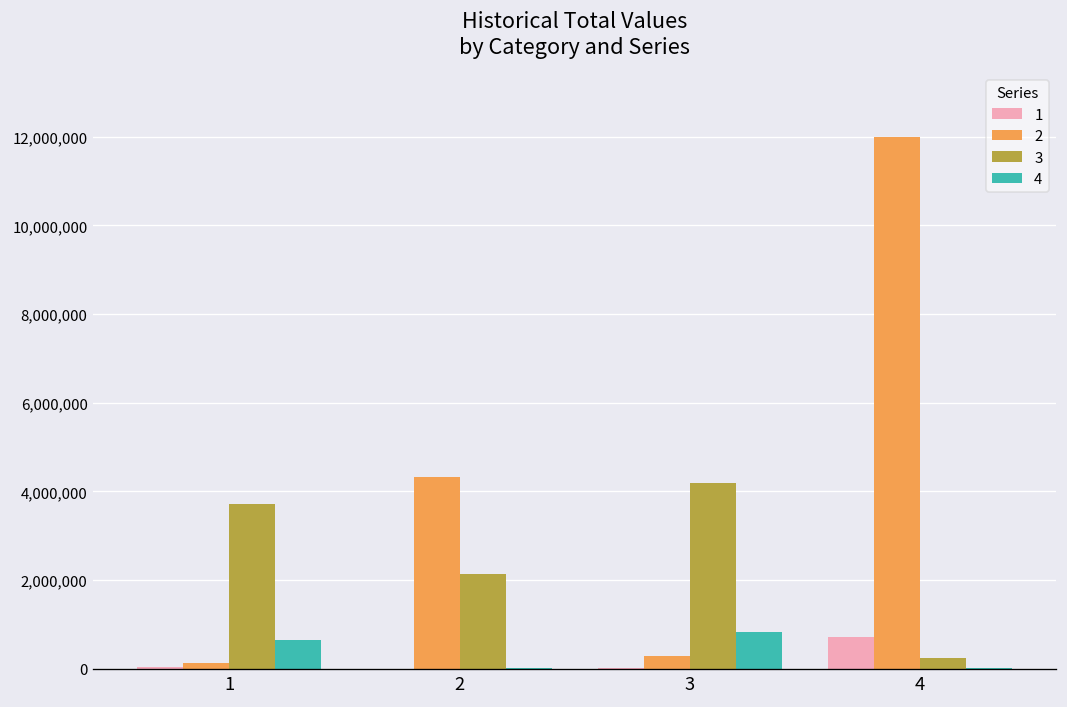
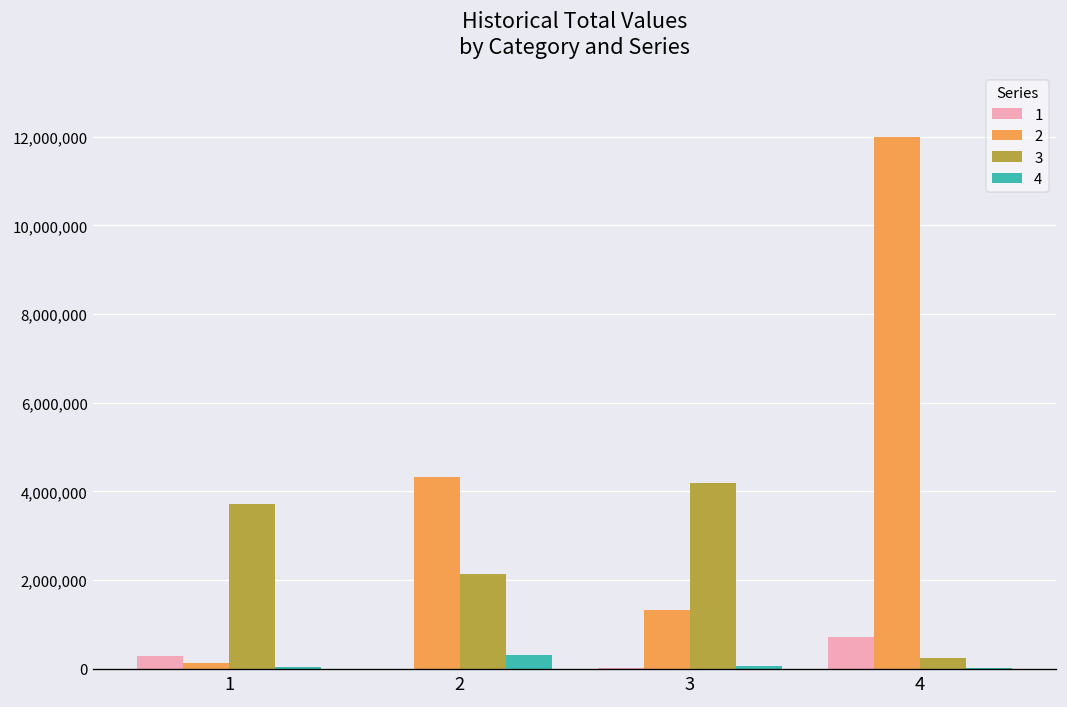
  {
    "1": {
-     "1": "0",
+     "1": "300,000",
      "2": "0",
      "4": "700,000"
    },
    "2": {
      "1": "100,000",
      "2": "4,300,000",
-     "3": "300,000",
+     "3": "1,300,000",
      "4": "12,000,000"
    },
    "3": {
      "1": "3,700,000",
      "2": "2,100,000",
      "3": "4,200,000",
      "4": "200,000"
    },
    "4": {
-     "1": "600,000",
-     "2": "0",
-     "3": "800,000"
+     "1": "100,000",
+     "2": "300,000",
+     "3": "100,000"
    }
  }
